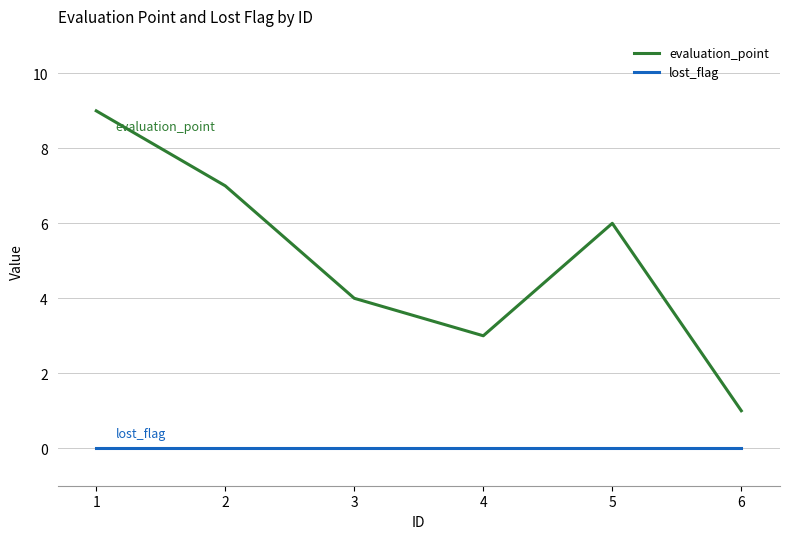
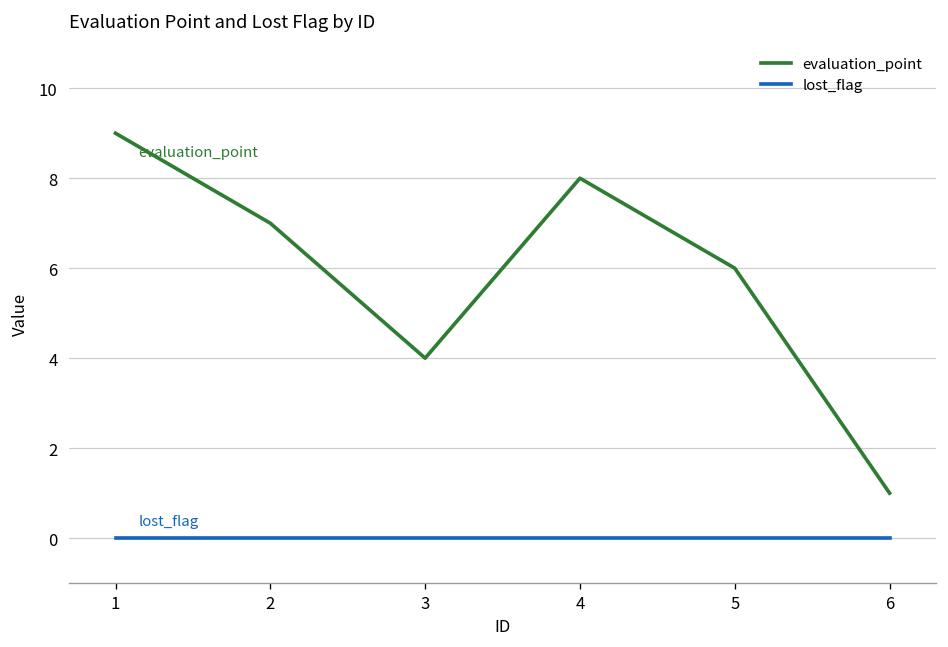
  {
    "evaluation_point": {
      "1": 9,
      "2": 7,
      "3": 4,
-     "4": 3,
+     "4": 8,
      "5": 6,
      "6": 1
    },
    "lost_flag": {
      "1": 0,
      "2": 0,
      "3": 0,
      "4": 0,
      "5": 0,
      "6": 0
    }
  }
